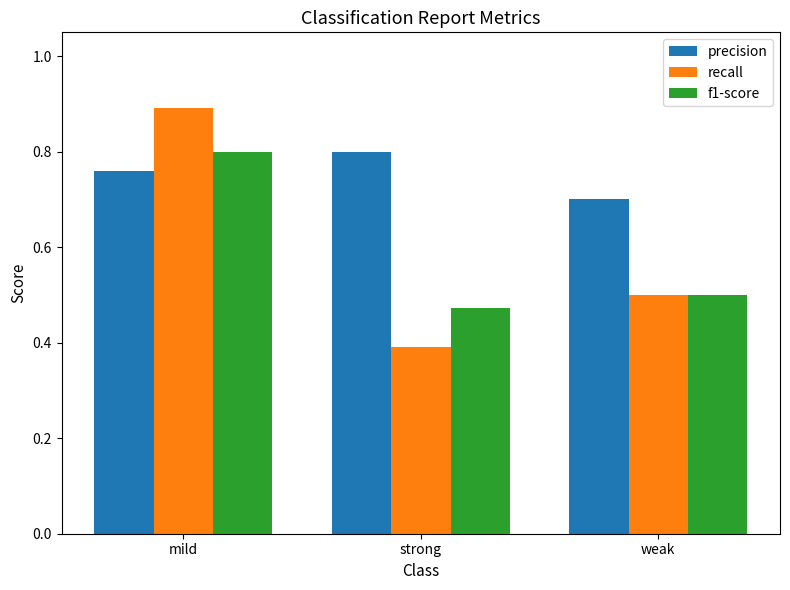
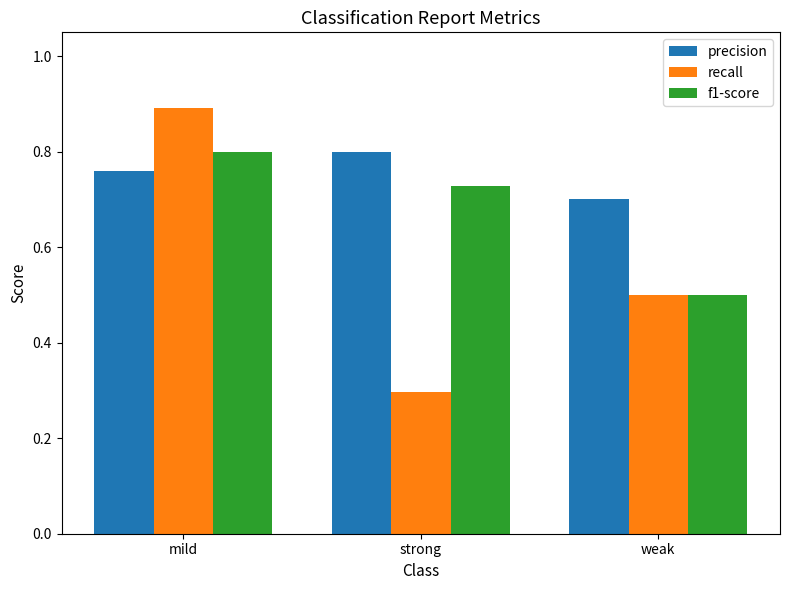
  {
    "precision": {
      "mild": 0.76,
      "strong": 0.80,
      "weak": 0.70
    },
    "recall": {
      "mild": 0.89,
-     "strong": 0.39,
+     "strong": 0.30,
      "weak": 0.50
    },
    "f1-score": {
      "mild": 0.80,
-     "strong": 0.47,
+     "strong": 0.73,
      "weak": 0.50
    }
  }
